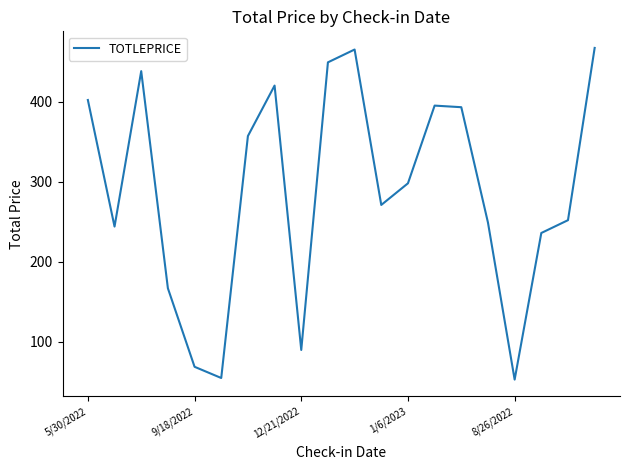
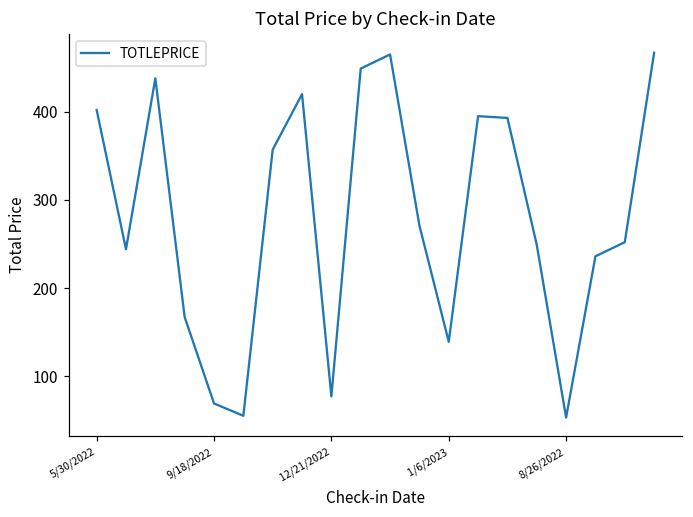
  {
    "5/30/2022": 400,
    "9/18/2022": 70,
-   "12/21/2022": 90,
-   "1/6/2023": 300,
+   "12/21/2022": 80,
+   "1/6/2023": 140,
    "8/26/2022": 50
  }
